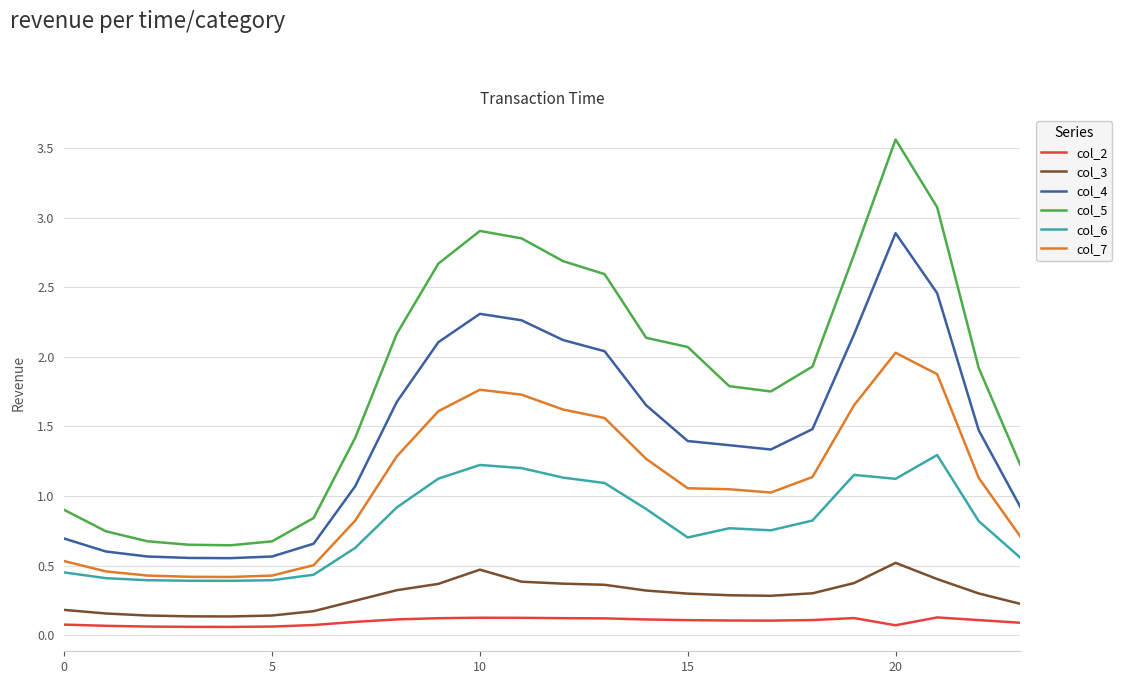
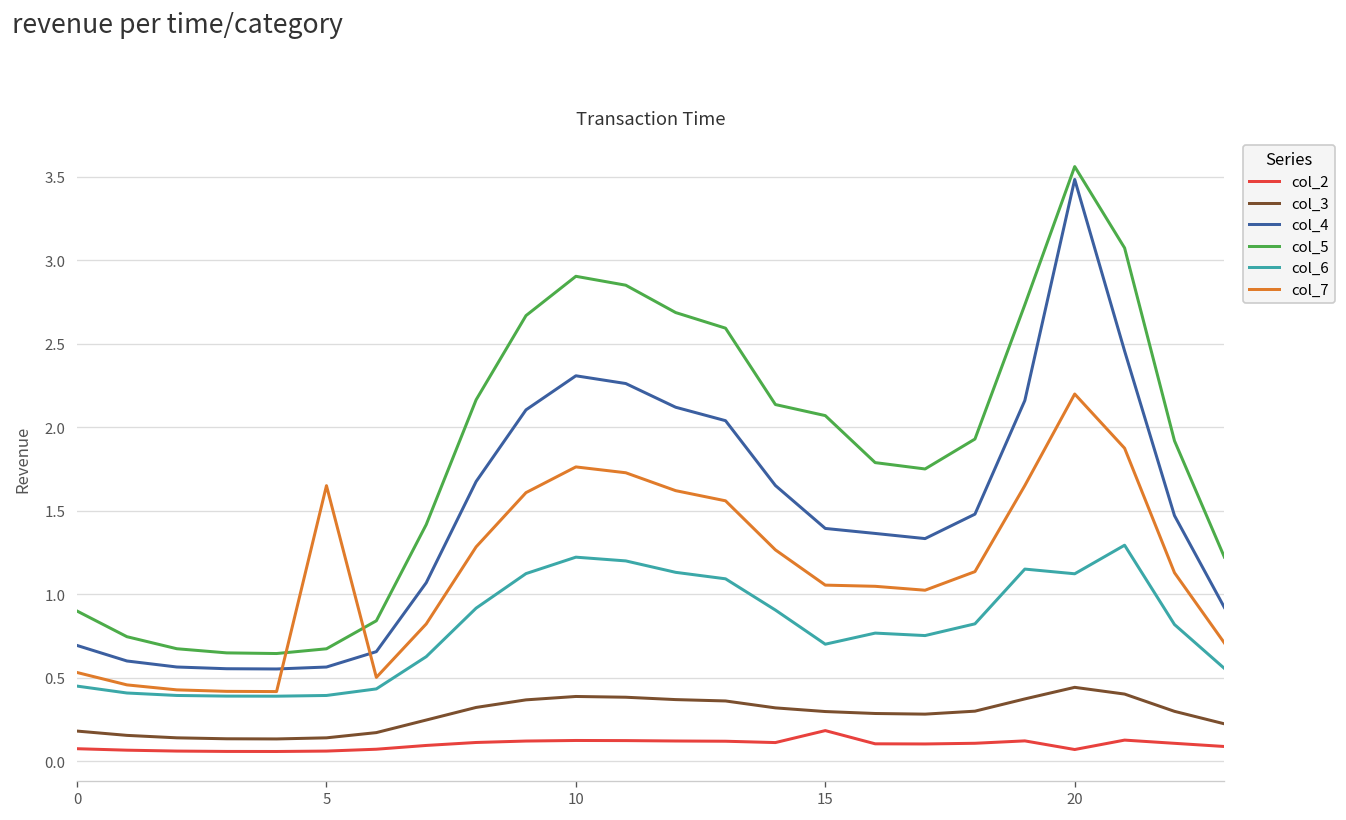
  {
    "col_2": {
      "0": 0.08,
      "5": 0.06,
      "10": 0.12,
-     "15": 0.11,
+     "15": 0.18,
      "20": 0.07
    },
    "col_3": {
      "0": 0.18,
      "5": 0.14,
-     "10": 0.47,
+     "10": 0.39,
      "15": 0.30,
-     "20": 0.52
+     "20": 0.44
    },
    "col_4": {
      "0": 0.69,
      "5": 0.56,
      "10": 2.31,
      "15": 1.39,
-     "20": 2.89
+     "20": 3.48
    },
    "col_5": {
      "0": 0.90,
      "5": 0.67,
      "10": 2.90,
      "15": 2.07,
      "20": 3.56
    },
    "col_6": {
      "0": 0.45,
      "5": 0.39,
      "10": 1.22,
      "15": 0.70,
      "20": 1.12
    },
    "col_7": {
      "0": 0.53,
-     "5": 0.43,
+     "5": 1.65,
      "10": 1.76,
      "15": 1.06,
-     "20": 2.03
+     "20": 2.20
    }
  }
